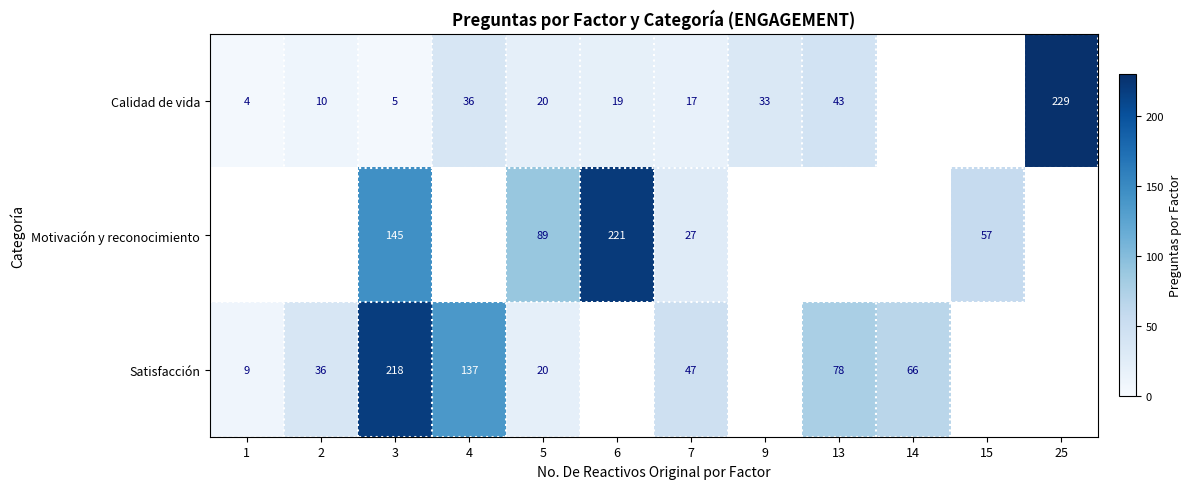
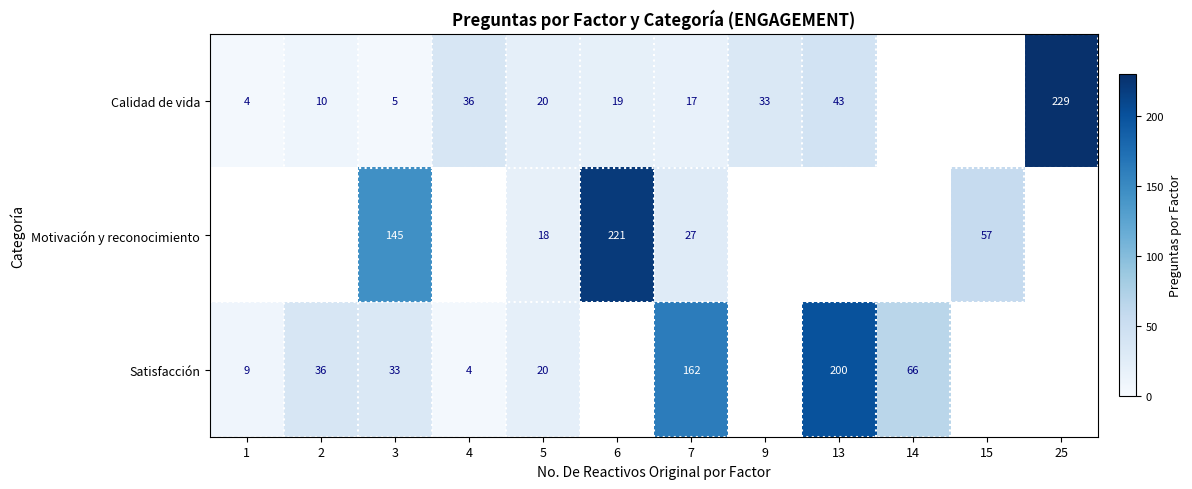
  {
    "Calidad de vida": {
      "1": 4,
      "2": 10,
      "3": 5,
      "4": 36,
      "5": 20,
      "6": 19,
      "7": 17,
      "9": 33,
      "13": 43,
      "25": 229
    },
    "Motivación y reconocimiento": {
      "3": 145,
-     "5": 89,
+     "5": 18,
      "6": 221,
      "7": 27,
      "15": 57
    },
    "Satisfacción": {
      "1": 9,
      "2": 36,
-     "3": 218,
-     "4": 137,
+     "3": 33,
+     "4": 4,
      "5": 20,
-     "7": 47,
-     "13": 78,
+     "7": 162,
+     "13": 200,
      "14": 66
    }
  }
